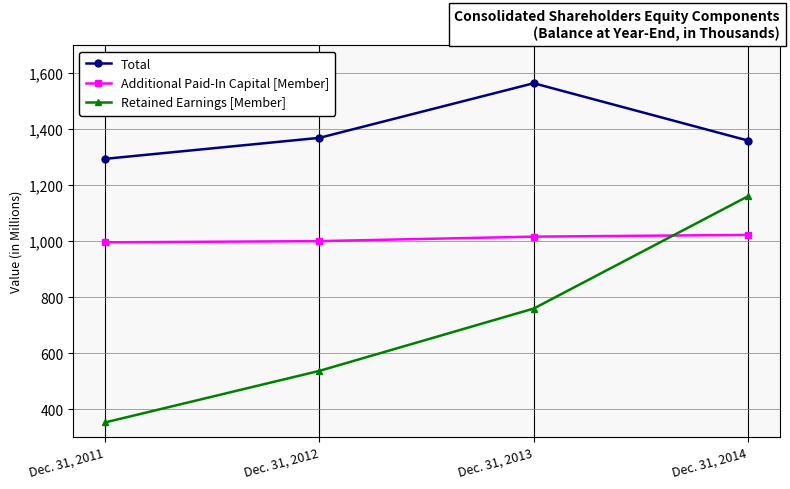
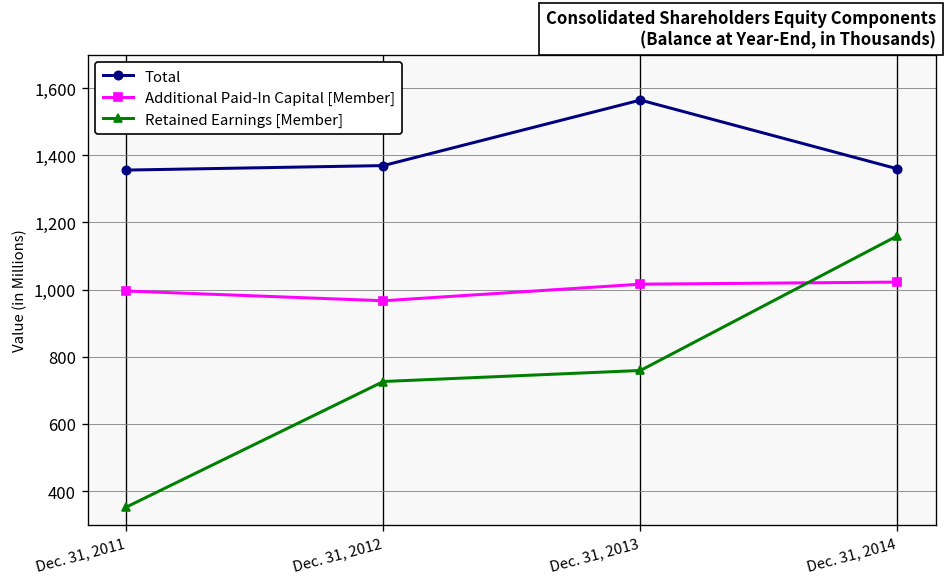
  {
    "Total": {
-     "Dec. 31, 2011": "1,290",
+     "Dec. 31, 2011": "1,360",
      "Dec. 31, 2012": "1,370",
      "Dec. 31, 2013": "1,560",
      "Dec. 31, 2014": "1,360"
    },
    "Additional Paid-In Capital [Member]": {
      "Dec. 31, 2011": "1,000",
-     "Dec. 31, 2012": "1,000",
+     "Dec. 31, 2012": "970",
      "Dec. 31, 2013": "1,020",
      "Dec. 31, 2014": "1,020"
    },
    "Retained Earnings [Member]": {
      "Dec. 31, 2011": "350",
-     "Dec. 31, 2012": "540",
+     "Dec. 31, 2012": "730",
      "Dec. 31, 2013": "760",
      "Dec. 31, 2014": "1,160"
    }
  }
